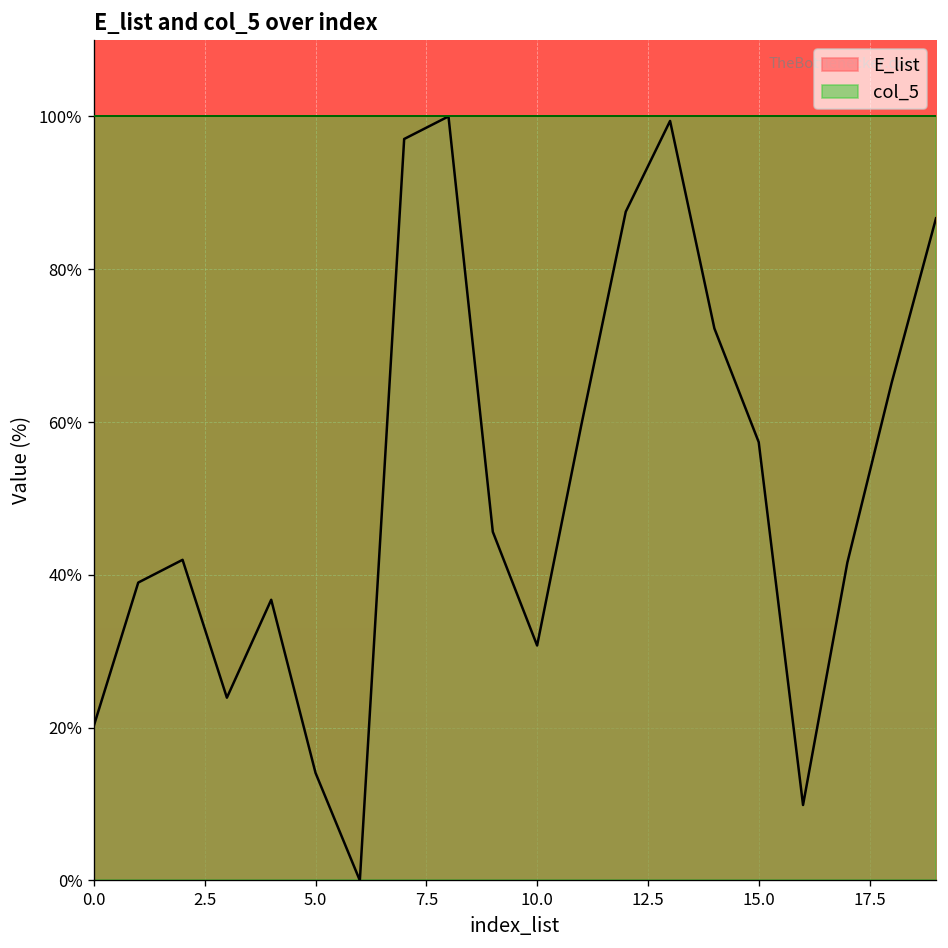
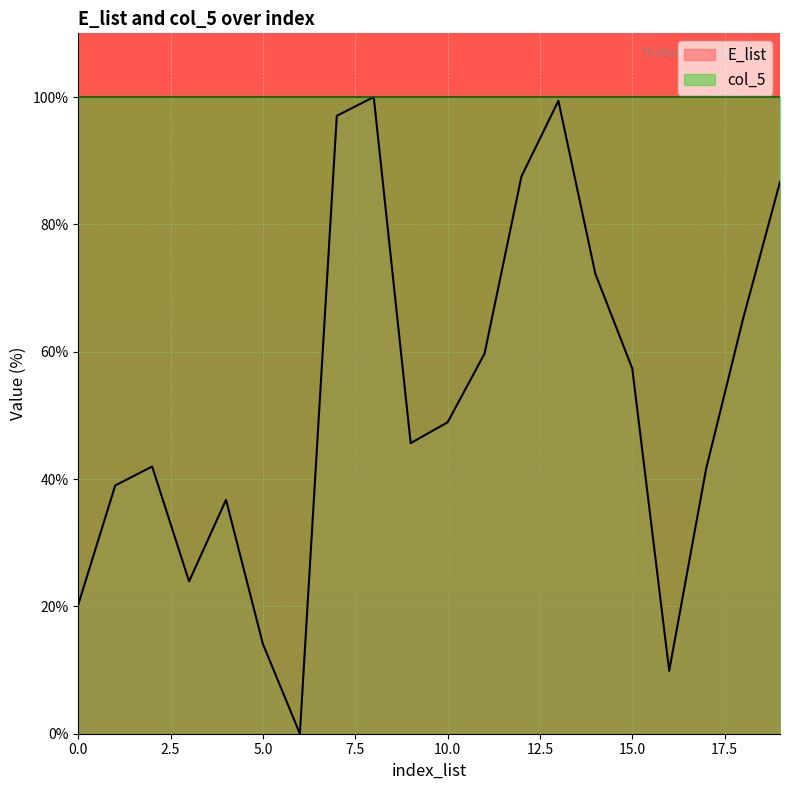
  {
    "E_list": {
      "0.0": "20%",
      "5.0": "14%",
-     "10.0": "31%",
+     "10.0": "49%",
      "15.0": "57%"
    },
    "col_5": {
      "0.0": "100%",
      "5.0": "100%",
      "10.0": "100%",
      "15.0": "100%"
    }
  }
